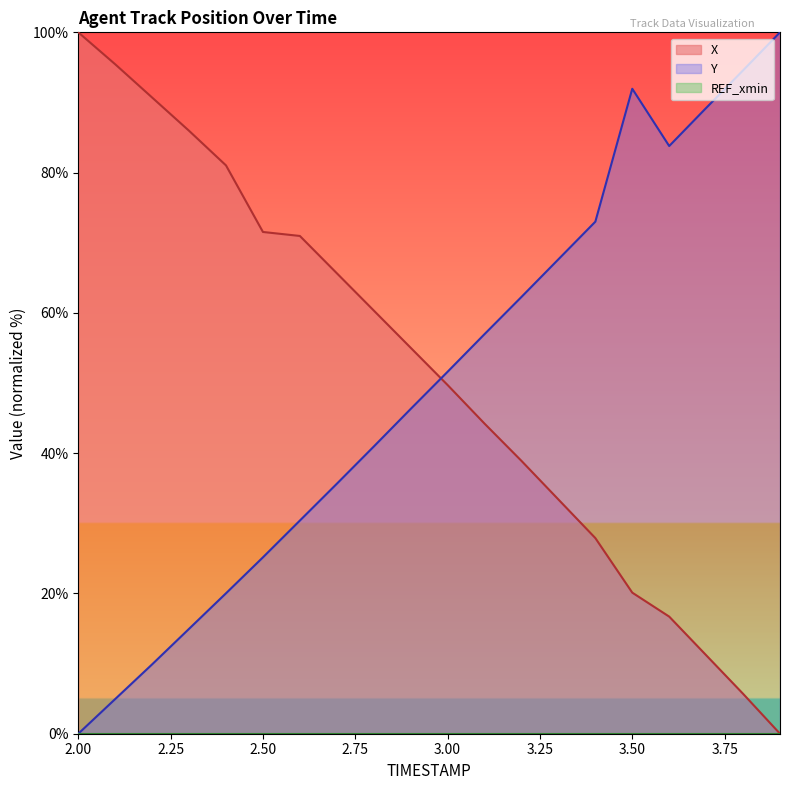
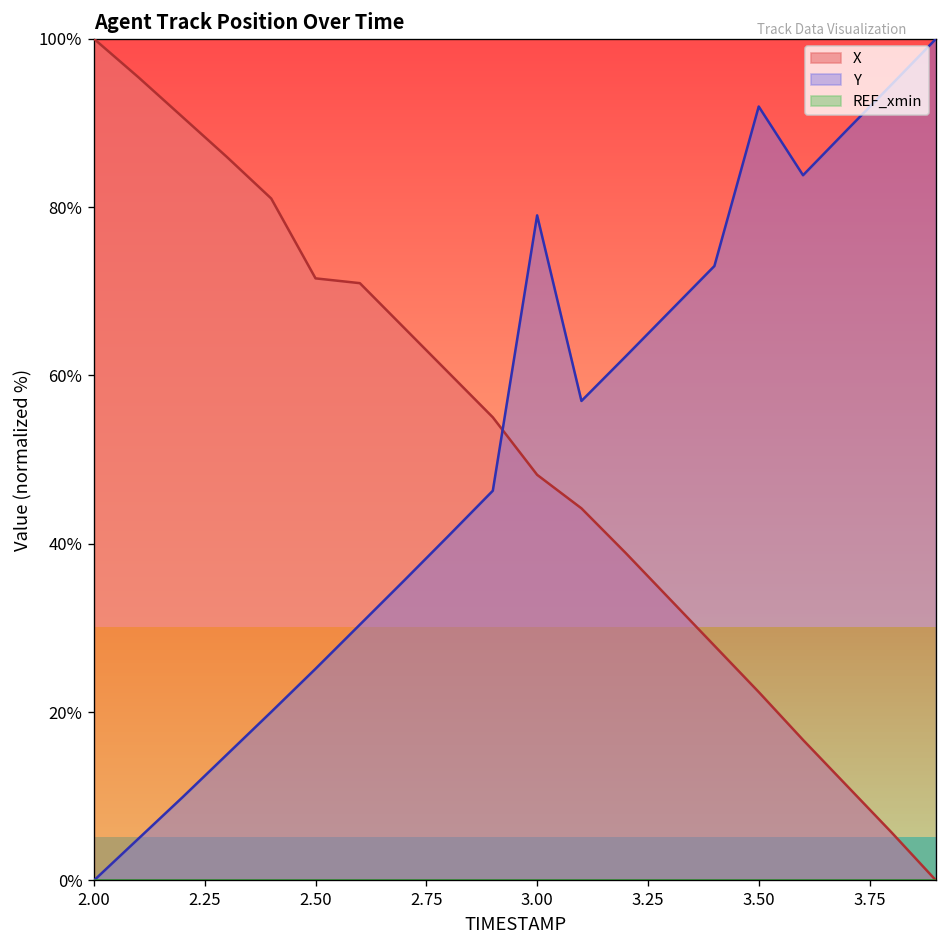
  {
    "X": {
      "2.00": "100%",
      "2.50": "72%",
-     "3.00": "50%",
-     "3.50": "20%"
+     "3.00": "48%",
+     "3.50": "22%"
    },
    "Y": {
      "2.50": "25%",
-     "3.00": "52%",
+     "3.00": "79%",
      "3.50": "92%"
    },
    "REF_xmin": {
      "2.50": "0%",
      "3.00": "0%",
      "3.50": "0%"
    }
  }
